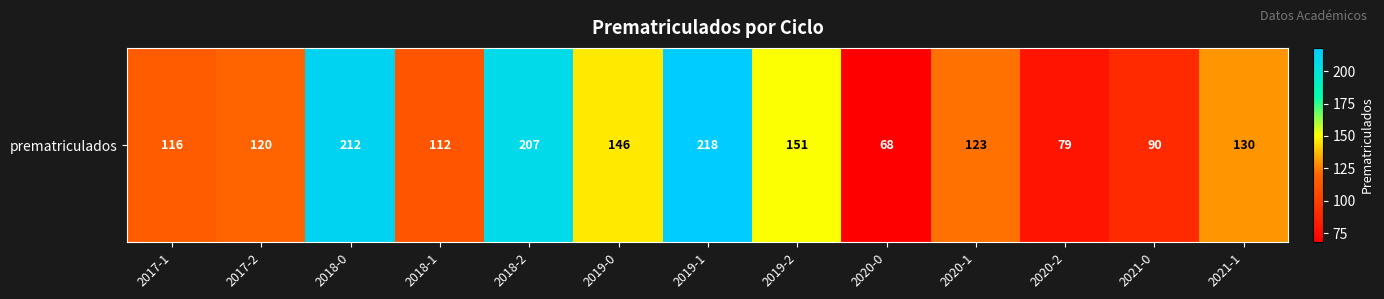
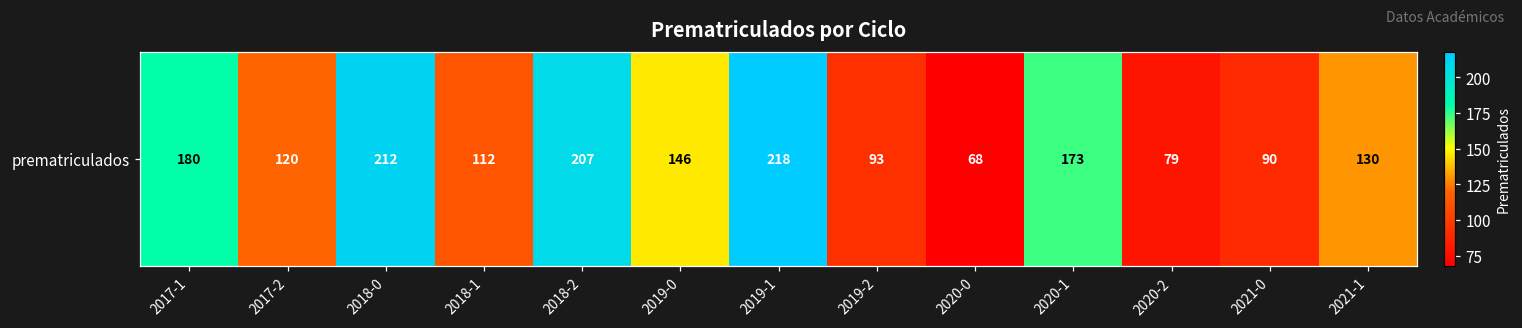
  {
    "prematriculados": {
-     "2017-1": 116,
+     "2017-1": 180,
      "2017-2": 120,
      "2018-0": 212,
      "2018-1": 112,
      "2018-2": 207,
      "2019-0": 146,
      "2019-1": 218,
-     "2019-2": 151,
+     "2019-2": 93,
      "2020-0": 68,
-     "2020-1": 123,
+     "2020-1": 173,
      "2020-2": 79,
      "2021-0": 90,
      "2021-1": 130
    }
  }
